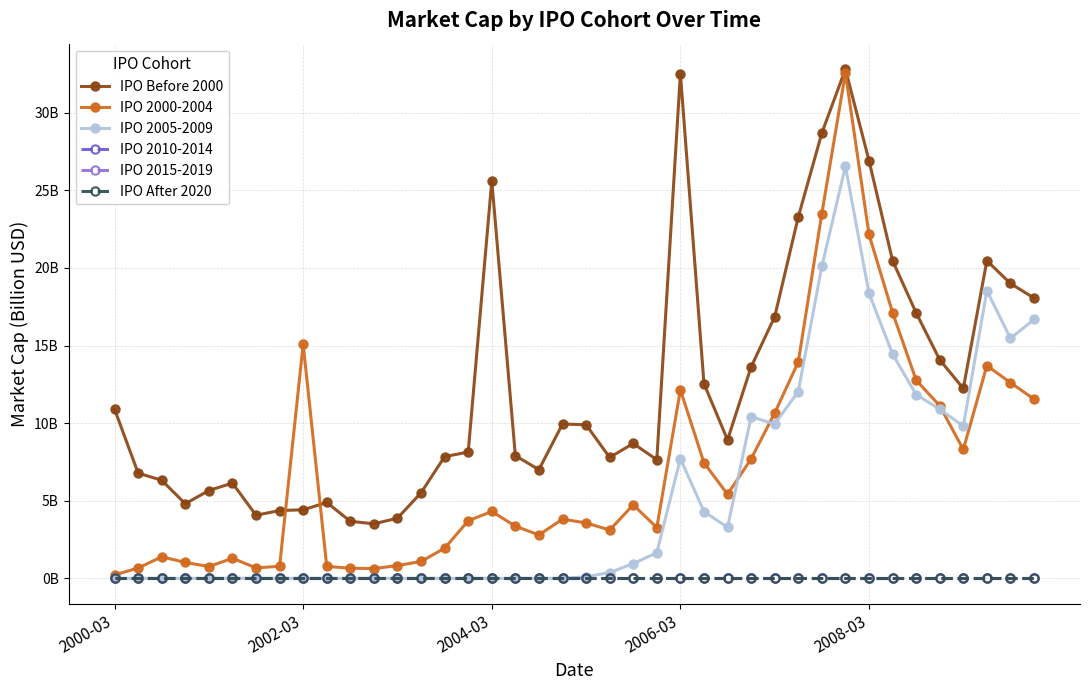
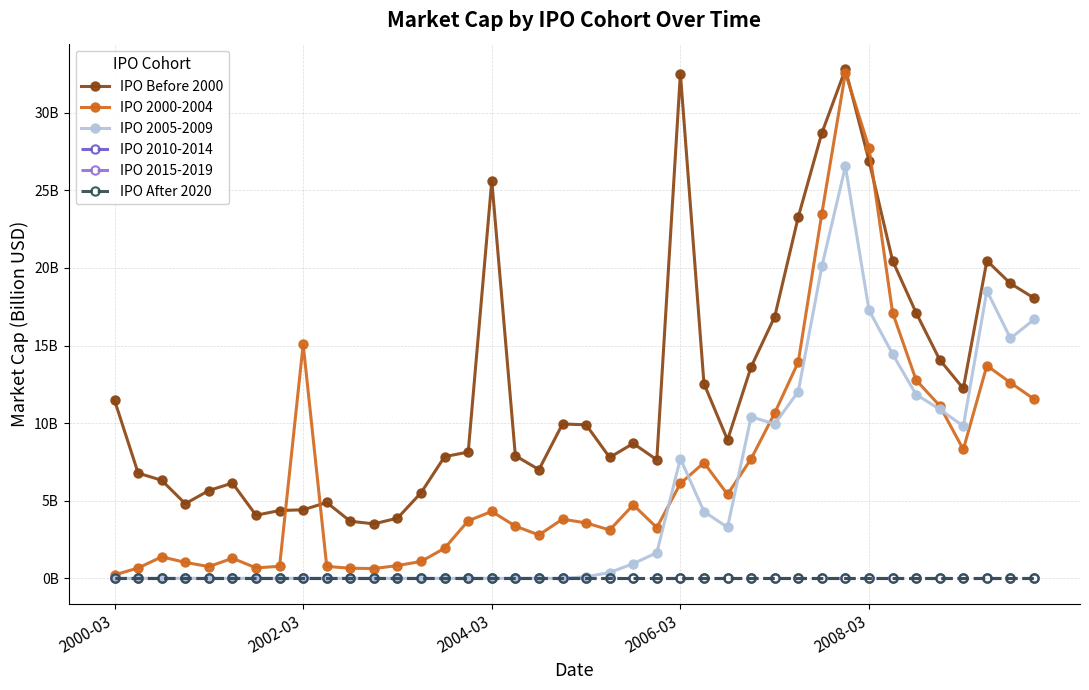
  {
    "IPO Before 2000": {
-     "2000-03": 10900000000,
+     "2000-03": 11500000000,
      "2002-03": 4400000000,
      "2004-03": 25600000000,
      "2006-03": 32500000000,
      "2008-03": 26900000000
    },
    "IPO 2000-2004": {
      "2000-03": 200000000,
      "2002-03": 15100000000,
      "2004-03": 4300000000,
-     "2006-03": 12100000000,
-     "2008-03": 22200000000
+     "2006-03": 6100000000,
+     "2008-03": 27800000000
    },
    "IPO 2005-2009": {
      "2006-03": 7700000000,
-     "2008-03": 18400000000
+     "2008-03": 17300000000
    },
    "IPO After 2020": {
      "2006-03": 0,
      "2008-03": 0
    }
  }
